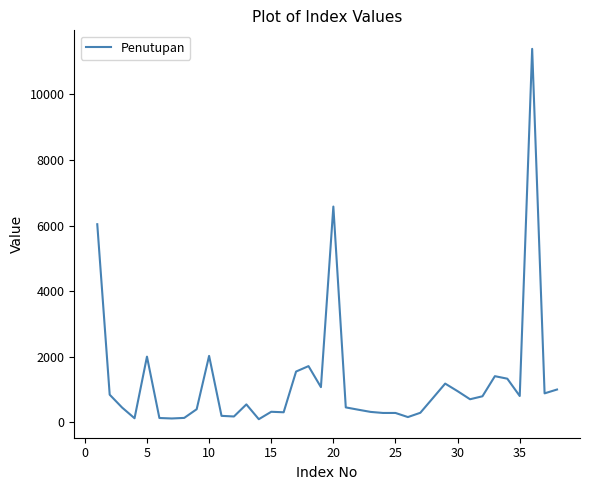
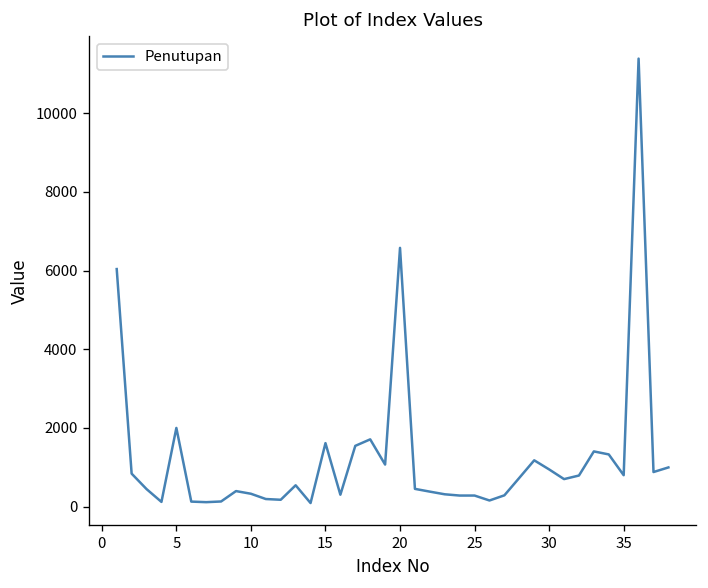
  {
    "5": 2000,
-   "10": 2000,
-   "15": 300,
+   "10": 300,
+   "15": 1600,
    "20": 6600,
    "25": 300,
    "30": 900,
    "35": 800
  }
